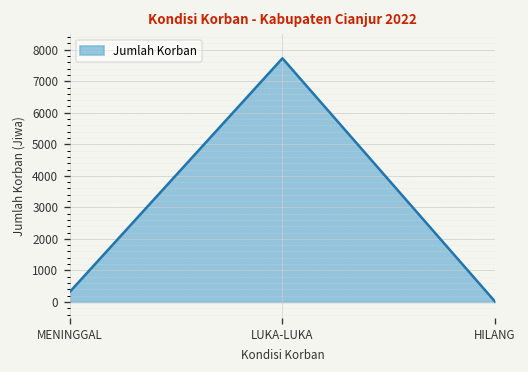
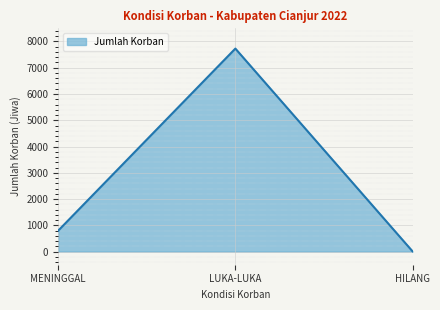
  {
-   "MENINGGAL": 300,
+   "MENINGGAL": 800,
    "LUKA-LUKA": 7700,
    "HILANG": 0
  }
